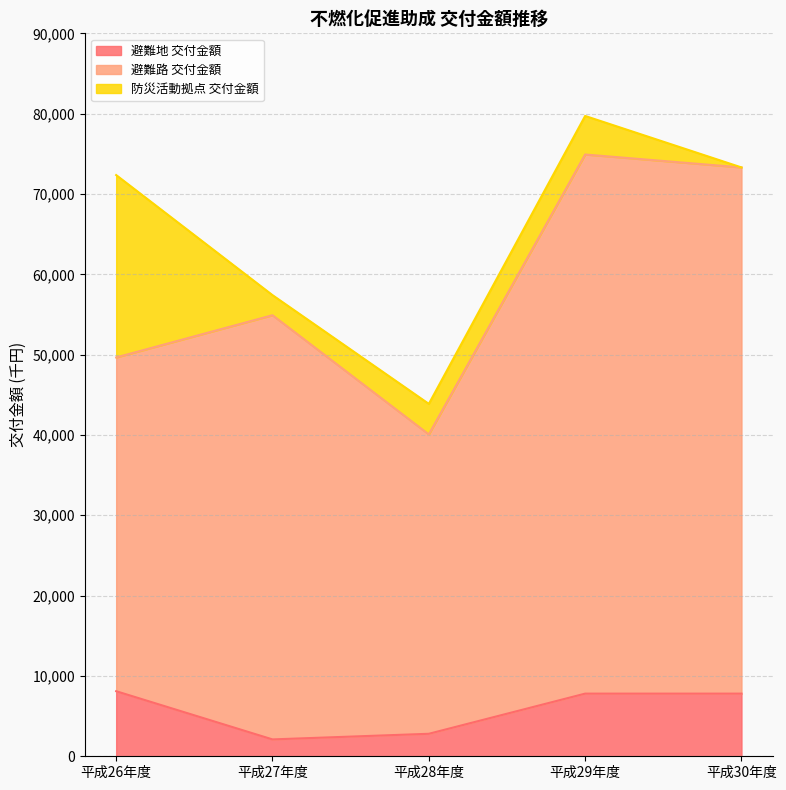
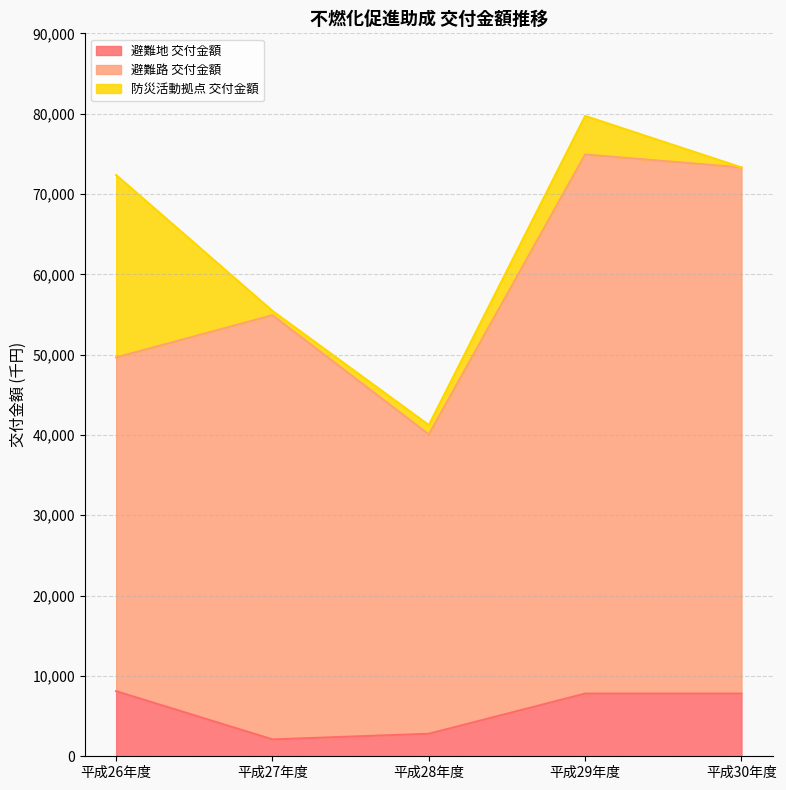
  {
    "防災活動拠点 交付金額": {
      "平成26年度": "23,000",
-     "平成27年度": "3,000",
-     "平成28年度": "4,000",
+     "平成27年度": "1,000",
+     "平成28年度": "1,000",
      "平成29年度": "5,000"
    }
  }
